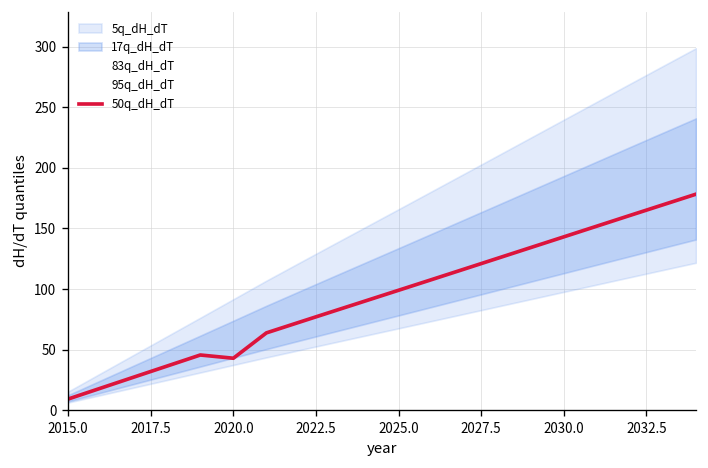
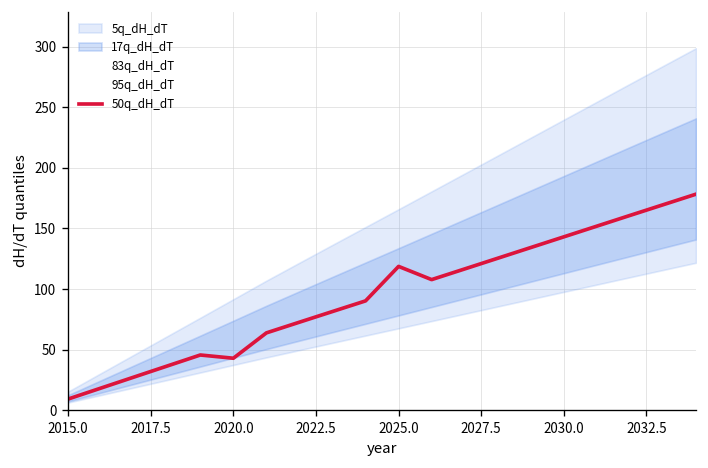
  {
    "50q_dH_dT": {
      "2015.0": 9,
      "2020.0": 43,
-     "2025.0": 99,
+     "2025.0": 119,
      "2030.0": 143
    }
  }
